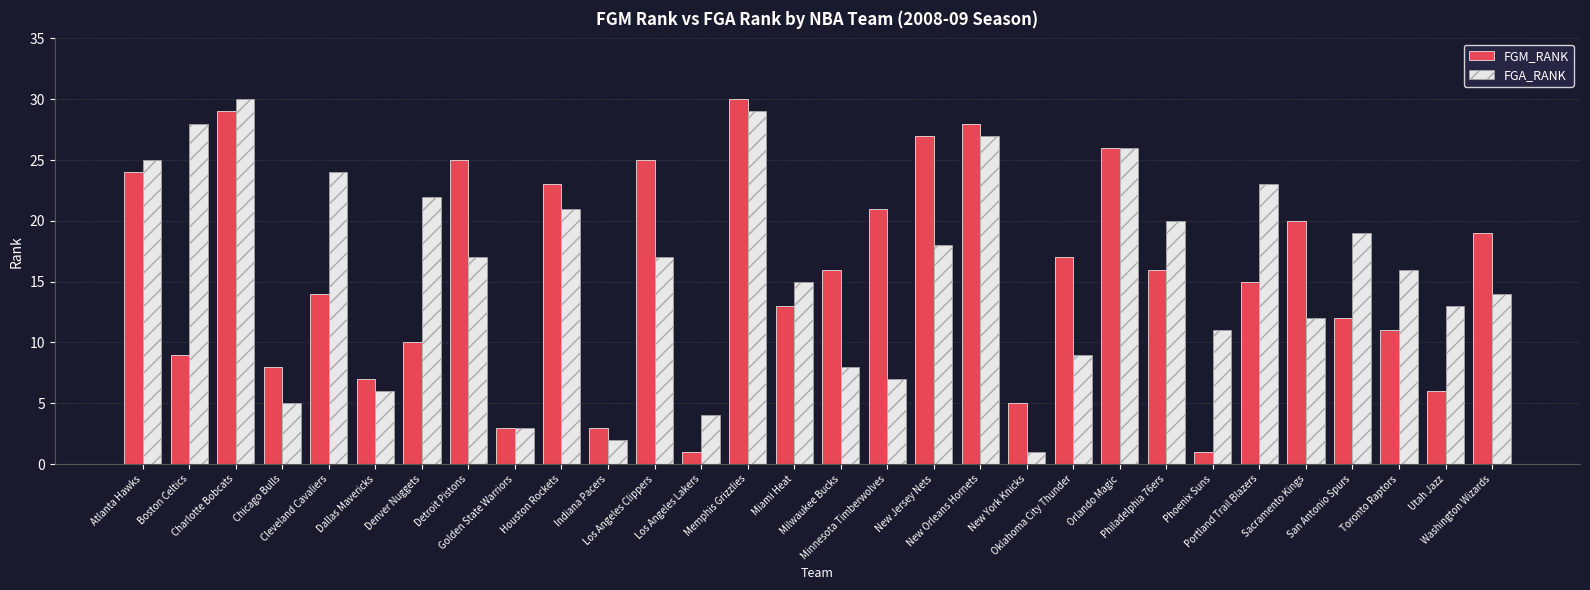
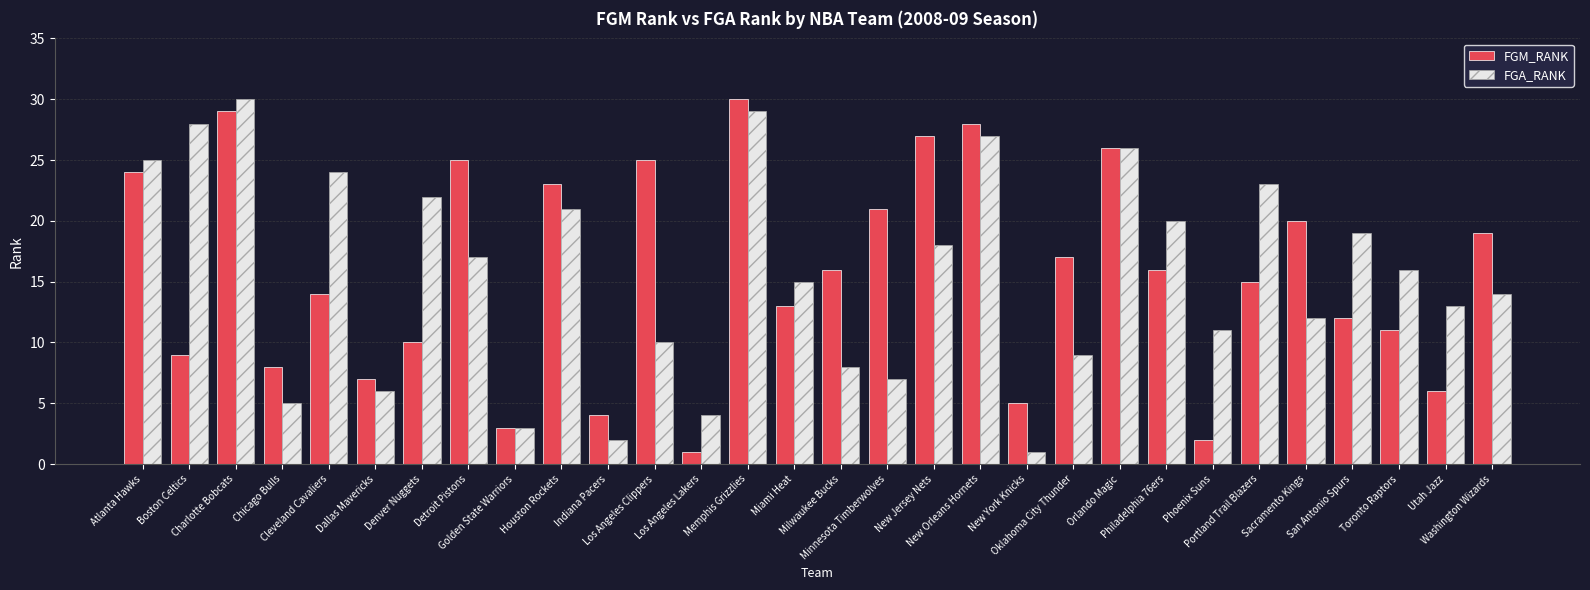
  {
    "FGM_RANK": {
      "Atlanta Hawks": 24,
      "Boston Celtics": 9,
      "Charlotte Bobcats": 29,
      "Chicago Bulls": 8,
      "Cleveland Cavaliers": 14,
      "Dallas Mavericks": 7,
      "Denver Nuggets": 10,
      "Detroit Pistons": 25,
      "Golden State Warriors": 3,
      "Houston Rockets": 23,
-     "Indiana Pacers": 3,
+     "Indiana Pacers": 4,
      "Los Angeles Clippers": 25,
      "Los Angeles Lakers": 1,
      "Memphis Grizzlies": 30,
      "Miami Heat": 13,
      "Milwaukee Bucks": 16,
      "Minnesota Timberwolves": 21,
      "New Jersey Nets": 27,
      "New Orleans Hornets": 28,
      "New York Knicks": 5,
      "Oklahoma City Thunder": 17,
      "Orlando Magic": 26,
      "Philadelphia 76ers": 16,
-     "Phoenix Suns": 1,
+     "Phoenix Suns": 2,
      "Portland Trail Blazers": 15,
      "Sacramento Kings": 20,
      "San Antonio Spurs": 12,
      "Toronto Raptors": 11,
      "Utah Jazz": 6,
      "Washington Wizards": 19
    },
    "FGA_RANK": {
      "Atlanta Hawks": 25,
      "Boston Celtics": 28,
      "Charlotte Bobcats": 30,
      "Chicago Bulls": 5,
      "Cleveland Cavaliers": 24,
      "Dallas Mavericks": 6,
      "Denver Nuggets": 22,
      "Detroit Pistons": 17,
      "Golden State Warriors": 3,
      "Houston Rockets": 21,
      "Indiana Pacers": 2,
-     "Los Angeles Clippers": 17,
+     "Los Angeles Clippers": 10,
      "Los Angeles Lakers": 4,
      "Memphis Grizzlies": 29,
      "Miami Heat": 15,
      "Milwaukee Bucks": 8,
      "Minnesota Timberwolves": 7,
      "New Jersey Nets": 18,
      "New Orleans Hornets": 27,
      "New York Knicks": 1,
      "Oklahoma City Thunder": 9,
      "Orlando Magic": 26,
      "Philadelphia 76ers": 20,
      "Phoenix Suns": 11,
      "Portland Trail Blazers": 23,
      "Sacramento Kings": 12,
      "San Antonio Spurs": 19,
      "Toronto Raptors": 16,
      "Utah Jazz": 13,
      "Washington Wizards": 14
    }
  }
